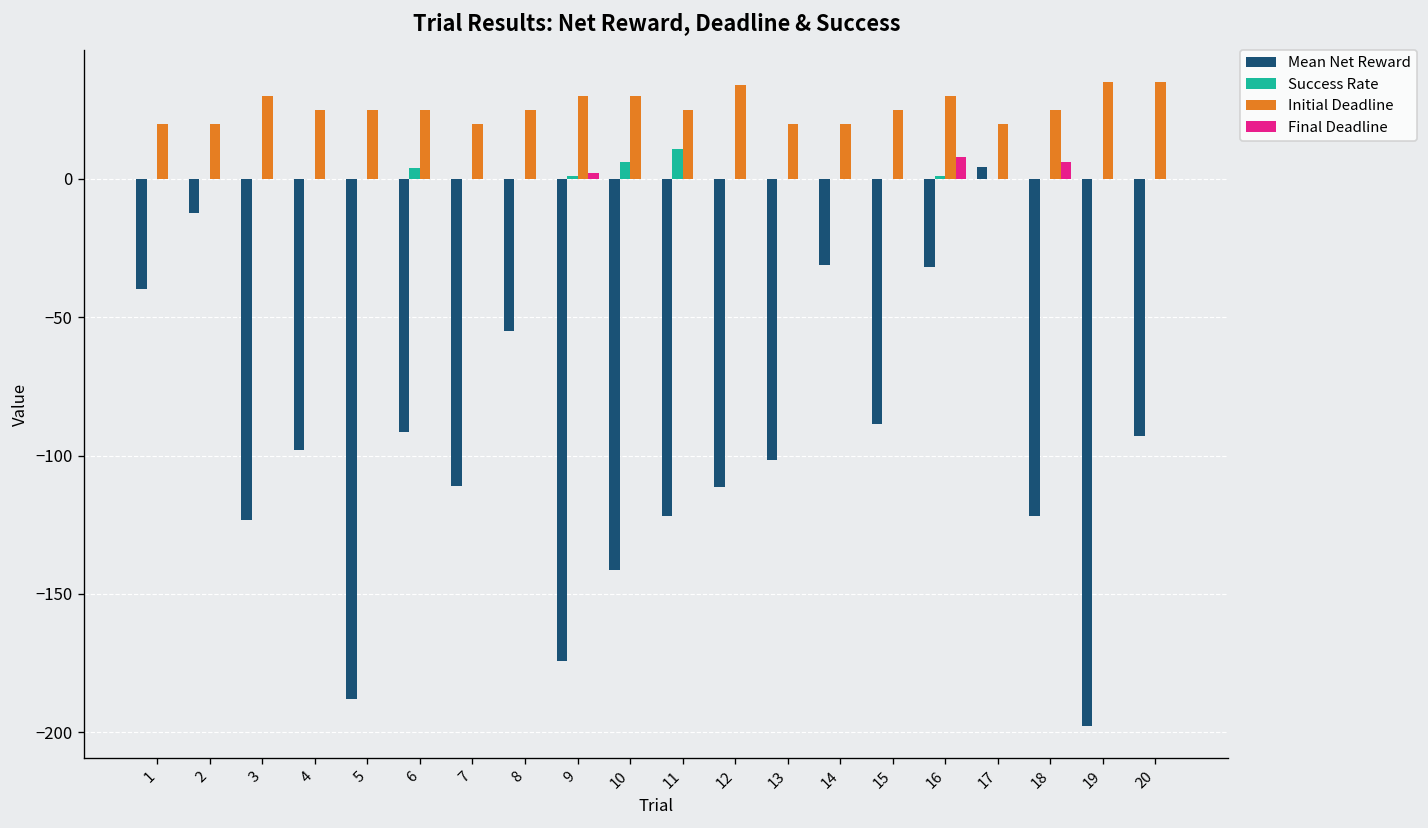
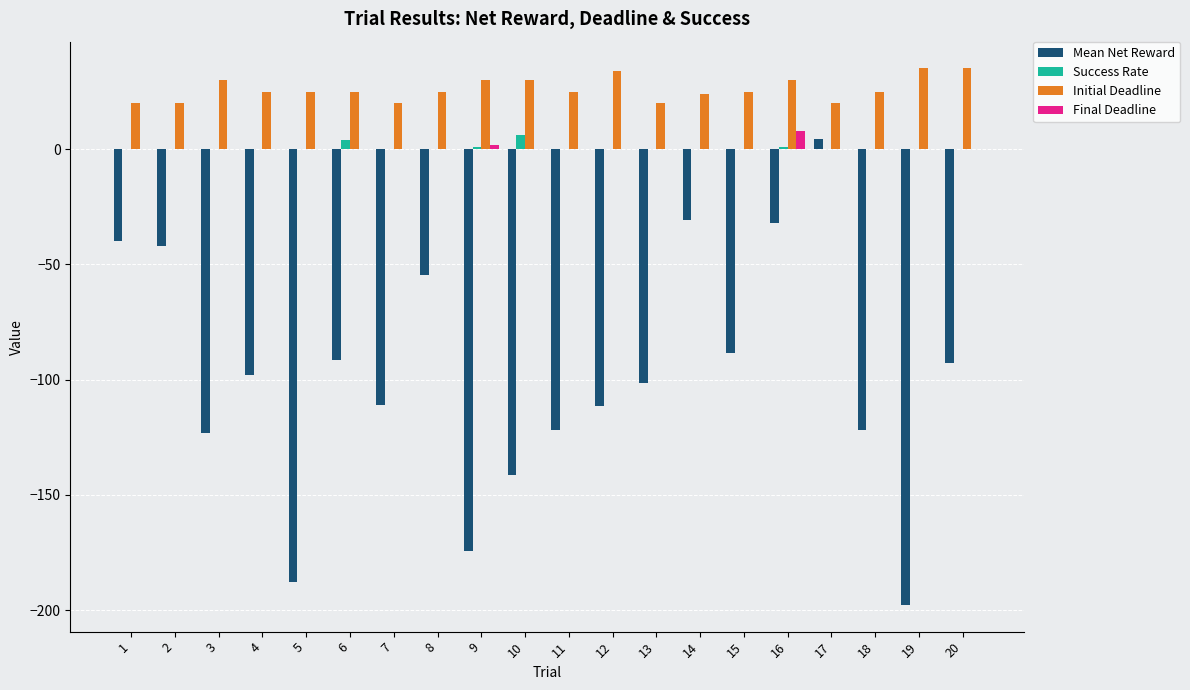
  {
    "Mean Net Reward": {
      "1": -40,
-     "2": -12,
+     "2": -42,
      "3": -123,
      "4": -98,
      "5": -188,
      "6": -91,
      "7": -111,
      "8": -55,
      "9": -174,
      "10": -141,
      "11": -122,
      "12": -111,
      "13": -101,
      "14": -31,
      "15": -88,
      "16": -32,
      "17": 5,
      "18": -122,
      "19": -198,
      "20": -93
    },
    "Success Rate": {
      "1": 0,
      "2": 0,
      "3": 0,
      "4": 0,
      "5": 0,
      "6": 4,
      "7": 0,
      "8": 0,
      "10": 6,
-     "11": 11,
+     "11": 0,
      "12": 0,
      "13": 0,
      "14": 0,
      "15": 0,
      "17": 0,
      "18": 0,
      "19": 0,
      "20": 0
    },
    "Initial Deadline": {
      "1": 20,
      "2": 20,
      "3": 30,
      "4": 25,
      "5": 25,
      "6": 25,
      "7": 20,
      "8": 25,
      "9": 30,
      "10": 30,
      "11": 25,
      "12": 34,
      "13": 20,
-     "14": 20,
+     "14": 24,
      "15": 25,
      "16": 30,
      "17": 20,
      "18": 25,
      "19": 35,
      "20": 35
    },
    "Final Deadline": {
      "1": 0,
      "2": 0,
      "3": 0,
      "4": 0,
      "5": 0,
      "6": 0,
      "7": 0,
      "8": 0,
      "9": 2,
      "10": 0,
      "11": 0,
      "12": 0,
      "13": 0,
      "14": 0,
      "15": 0,
      "16": 8,
      "17": 0,
-     "18": 6,
+     "18": 0,
      "19": 0,
      "20": 0
    }
  }
